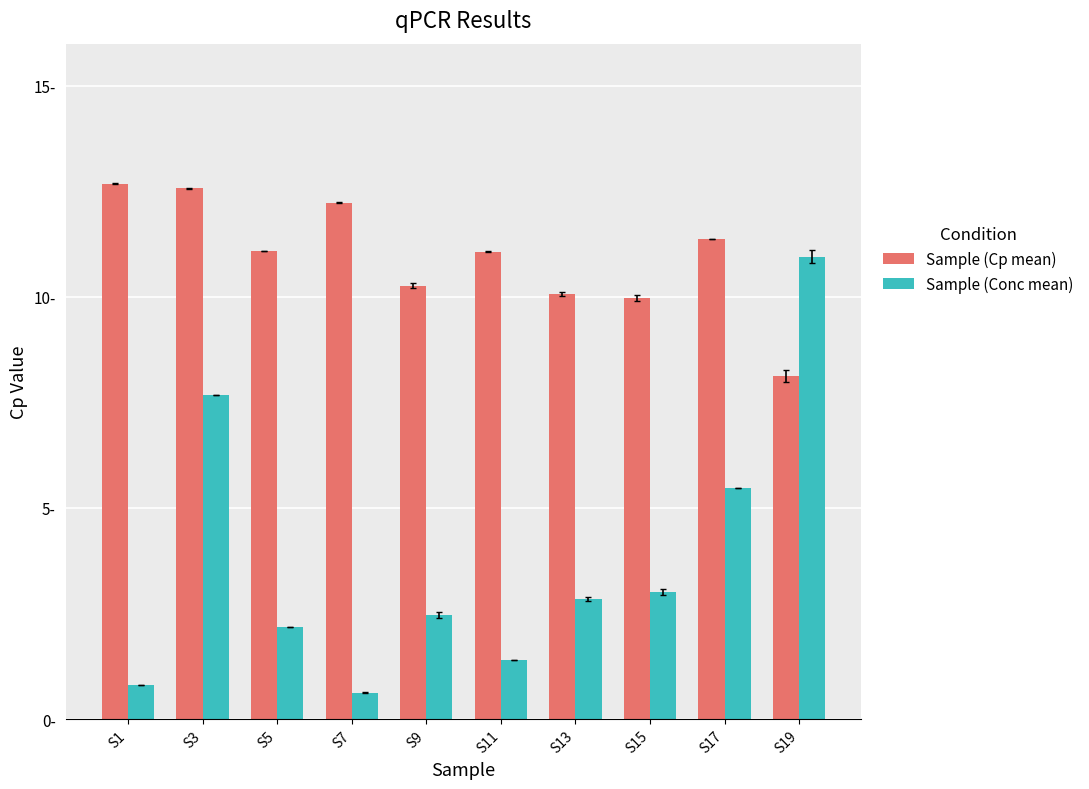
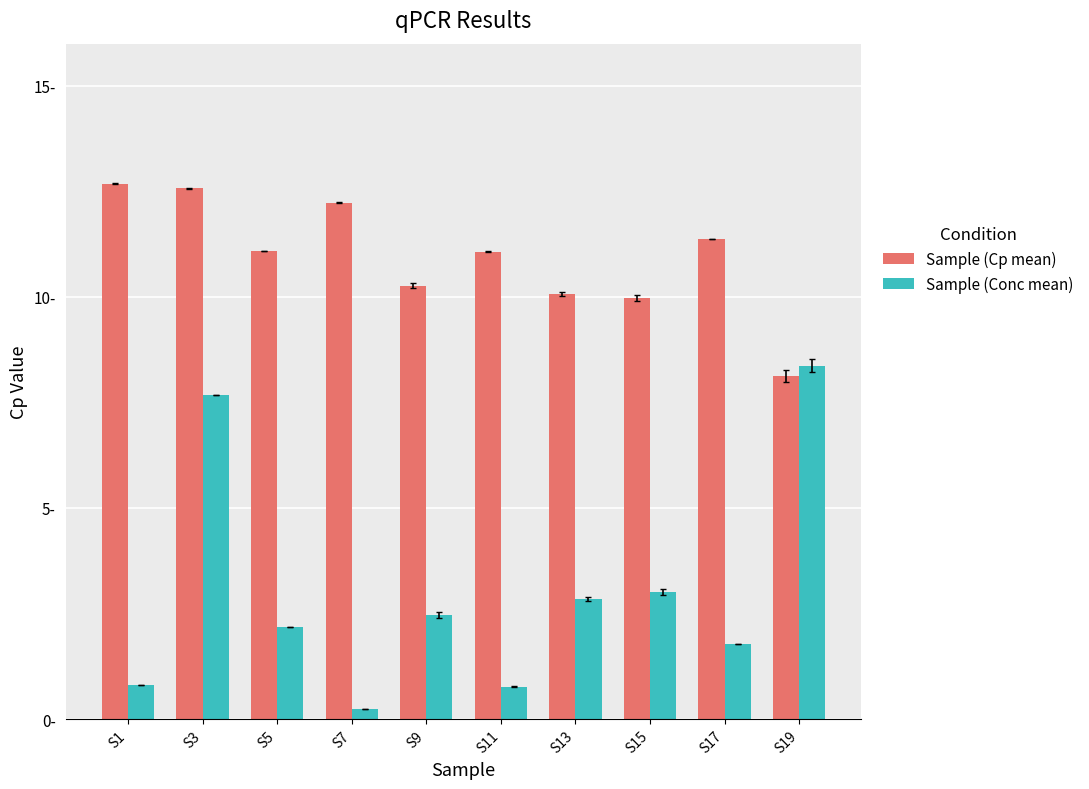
  {
    "Sample (Cp mean)": {
      "S1": "12.7-",
      "S3": "12.6-",
      "S5": "11.1-",
      "S7": "12.2-",
      "S9": "10.3-",
      "S11": "11.1-",
      "S13": "10.1-",
      "S15": "10.0-",
      "S17": "11.4-",
      "S19": "8.1-"
    },
    "Sample (Conc mean)": {
      "S1": "0.8-",
      "S3": "7.7-",
      "S5": "2.2-",
-     "S7": "0.6-",
+     "S7": "0.2-",
      "S9": "2.5-",
-     "S11": "1.4-",
+     "S11": "0.8-",
      "S13": "2.8-",
      "S15": "3.0-",
-     "S17": "5.5-",
-     "S19": "11.0-"
+     "S17": "1.8-",
+     "S19": "8.4-"
    }
  }
